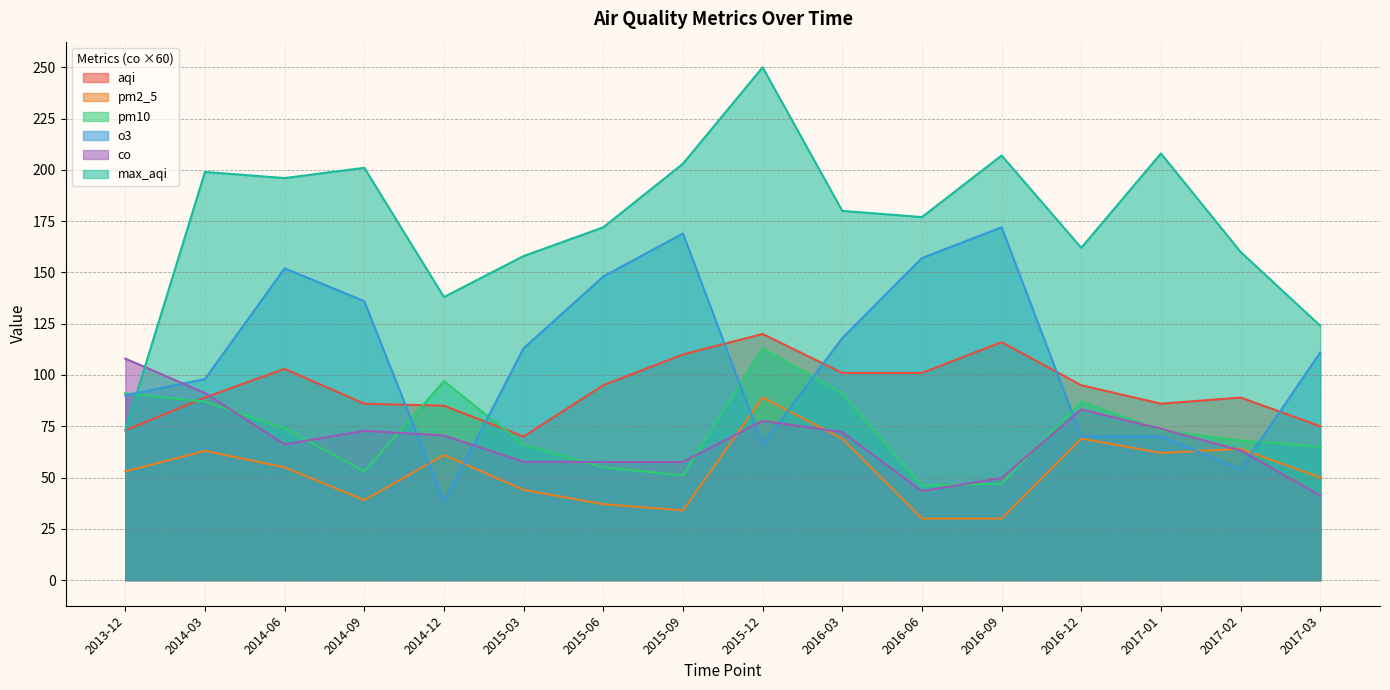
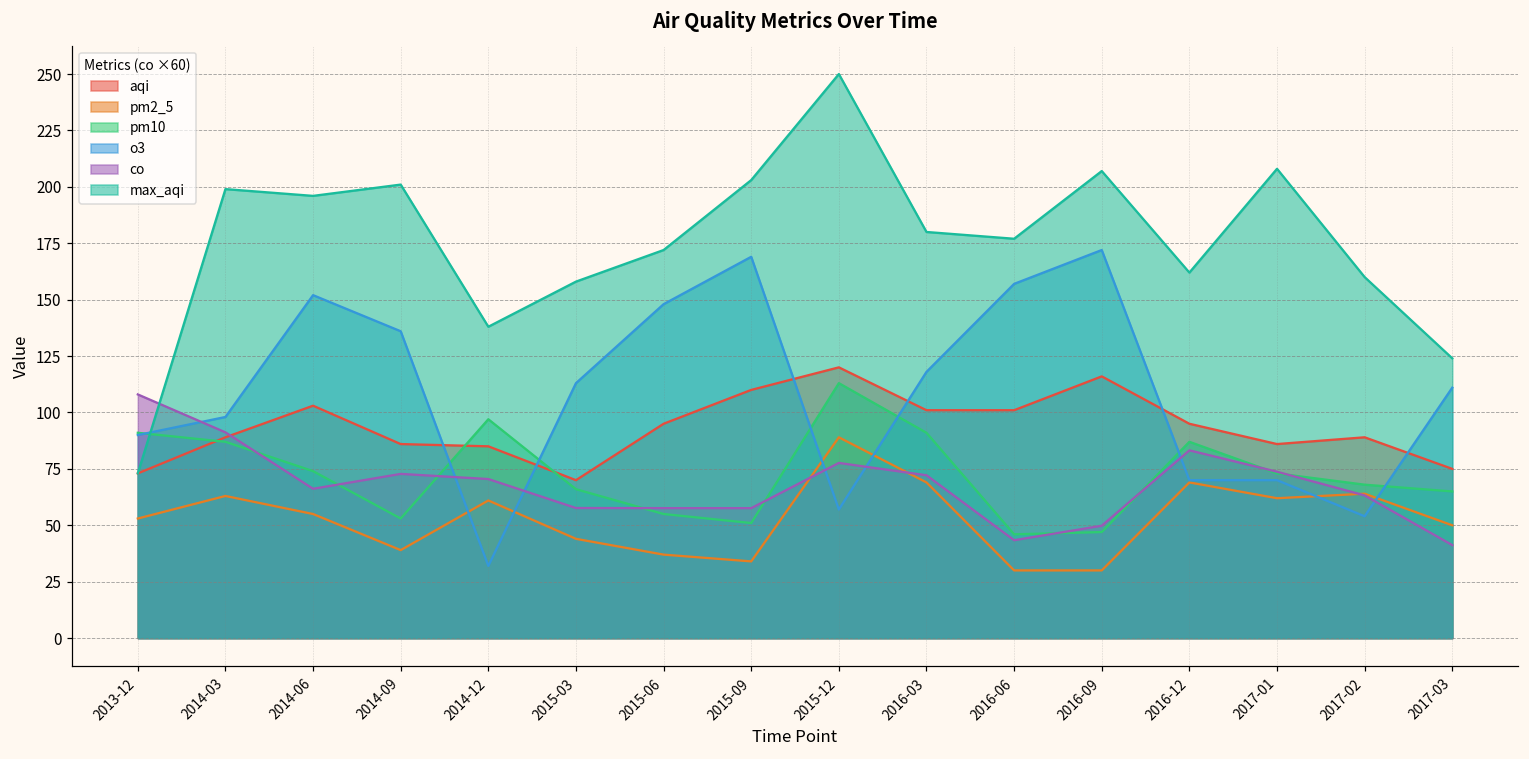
  {
    "o3": {
      "2014-03": 98,
      "2014-06": 152,
      "2014-09": 136,
-     "2014-12": 38,
+     "2014-12": 32,
      "2015-03": 113,
      "2015-06": 148,
      "2015-09": 169,
-     "2015-12": 66,
+     "2015-12": 57,
      "2016-03": 118,
      "2016-06": 157,
      "2016-09": 172,
      "2017-01": 70,
      "2017-02": 54,
      "2017-03": 111
    },
    "co": {
      "2013-12": 108,
      "2014-03": 91,
      "2014-06": 66,
      "2014-09": 73,
      "2014-12": 71,
      "2015-03": 58,
      "2015-06": 58,
      "2015-09": 58,
      "2015-12": 78,
      "2016-03": 72,
      "2016-06": 43,
      "2016-09": 50,
      "2016-12": 83,
      "2017-03": 41
    }
  }
